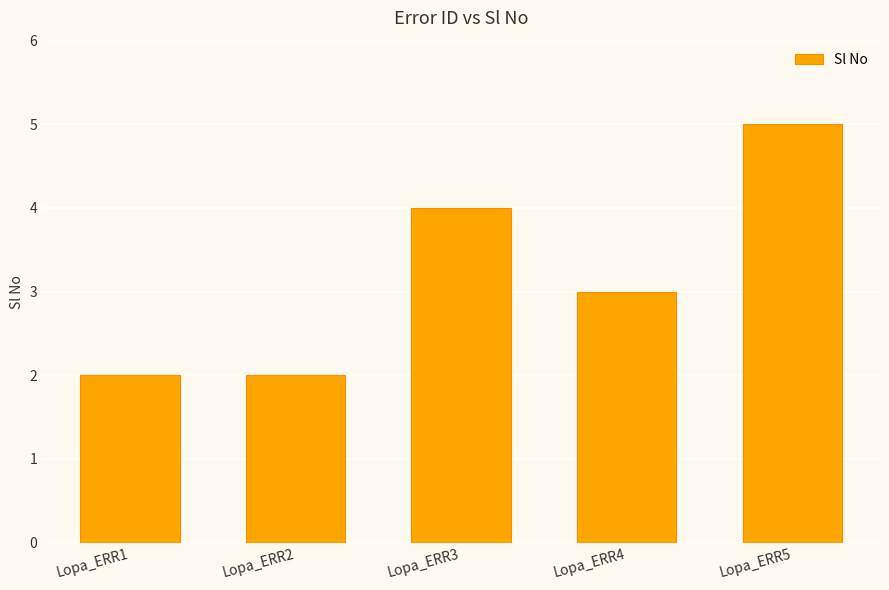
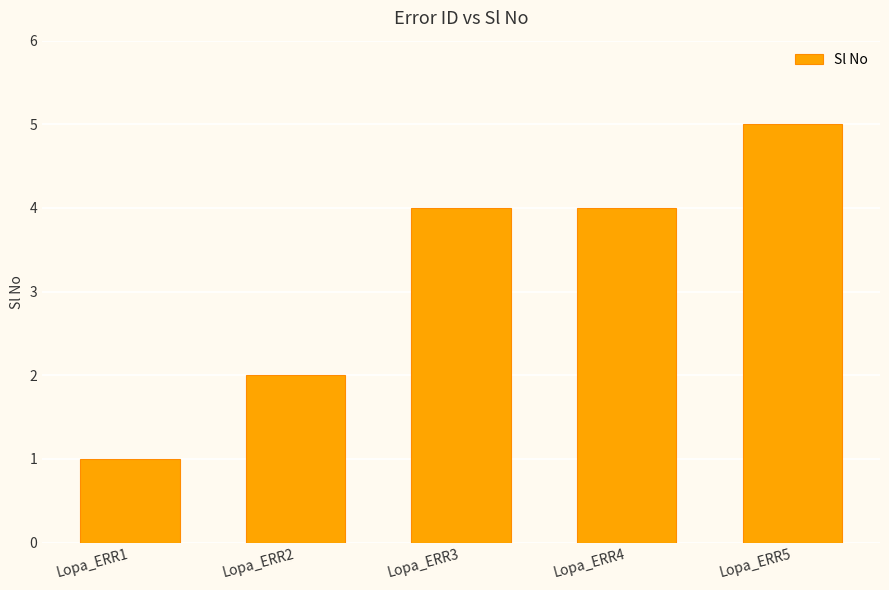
  {
-   "Lopa_ERR1": 2,
+   "Lopa_ERR1": 1,
    "Lopa_ERR2": 2,
    "Lopa_ERR3": 4,
-   "Lopa_ERR4": 3,
+   "Lopa_ERR4": 4,
    "Lopa_ERR5": 5
  }
